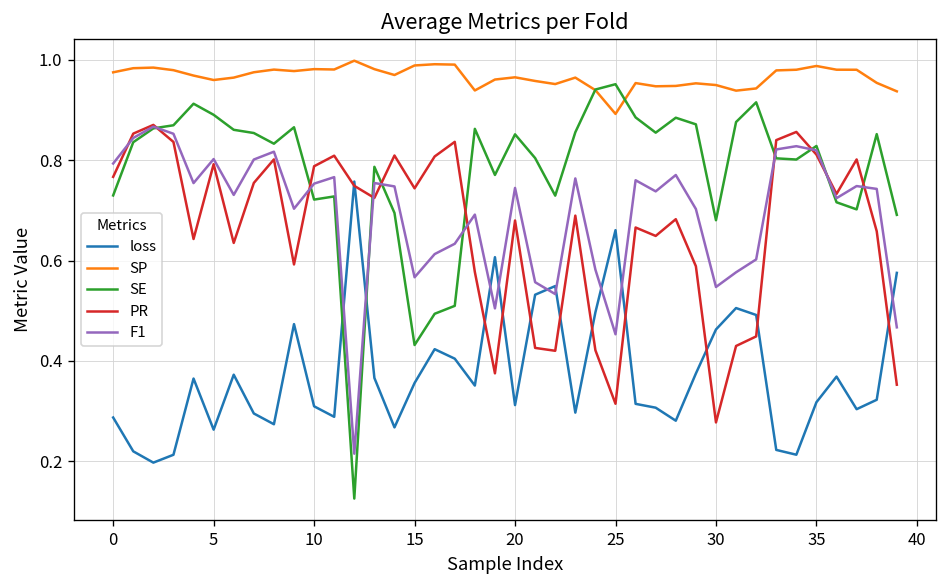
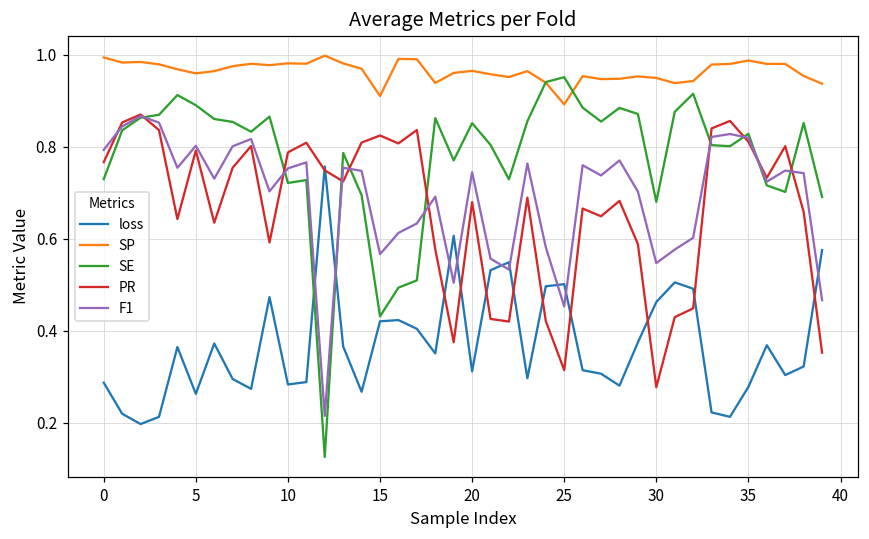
  {
    "loss": {
      "0": 0.29,
      "5": 0.26,
-     "10": 0.31,
-     "15": 0.36,
+     "10": 0.28,
+     "15": 0.42,
      "20": 0.31,
-     "25": 0.66,
+     "25": 0.50,
      "30": 0.46,
-     "35": 0.32
+     "35": 0.28
    },
    "SP": {
-     "0": 0.98,
+     "0": 0.99,
      "5": 0.96,
      "10": 0.98,
-     "15": 0.99,
+     "15": 0.91,
      "20": 0.97,
      "25": 0.89,
      "30": 0.95,
      "35": 0.99
    },
    "SE": {
      "0": 0.73,
      "5": 0.89,
      "10": 0.72,
      "15": 0.43,
      "20": 0.85,
      "25": 0.95,
      "30": 0.68,
      "35": 0.83
    },
    "PR": {
      "0": 0.77,
      "5": 0.79,
      "10": 0.79,
-     "15": 0.74,
+     "15": 0.82,
      "20": 0.68,
      "25": 0.31,
      "30": 0.28,
      "35": 0.81
    },
    "F1": {
      "0": 0.79,
      "5": 0.80,
      "10": 0.75,
      "15": 0.57,
      "20": 0.74,
      "25": 0.45,
      "30": 0.55,
      "35": 0.82
    }
  }
